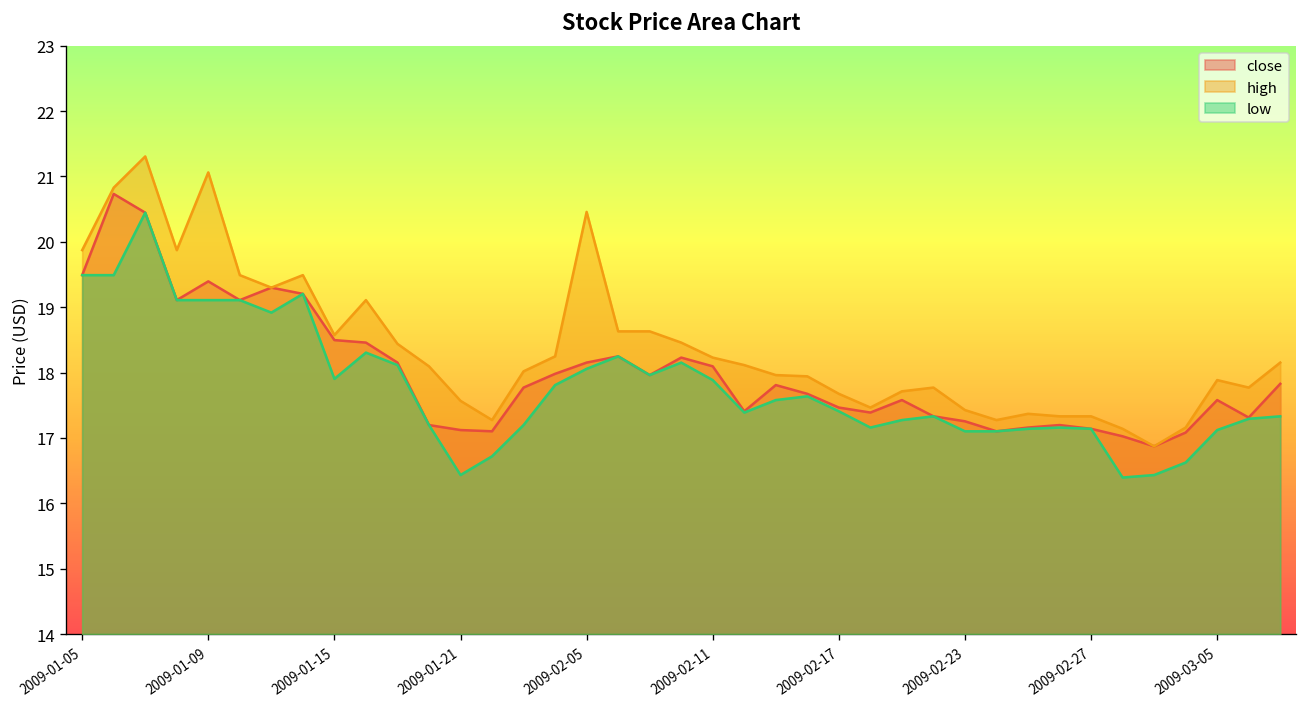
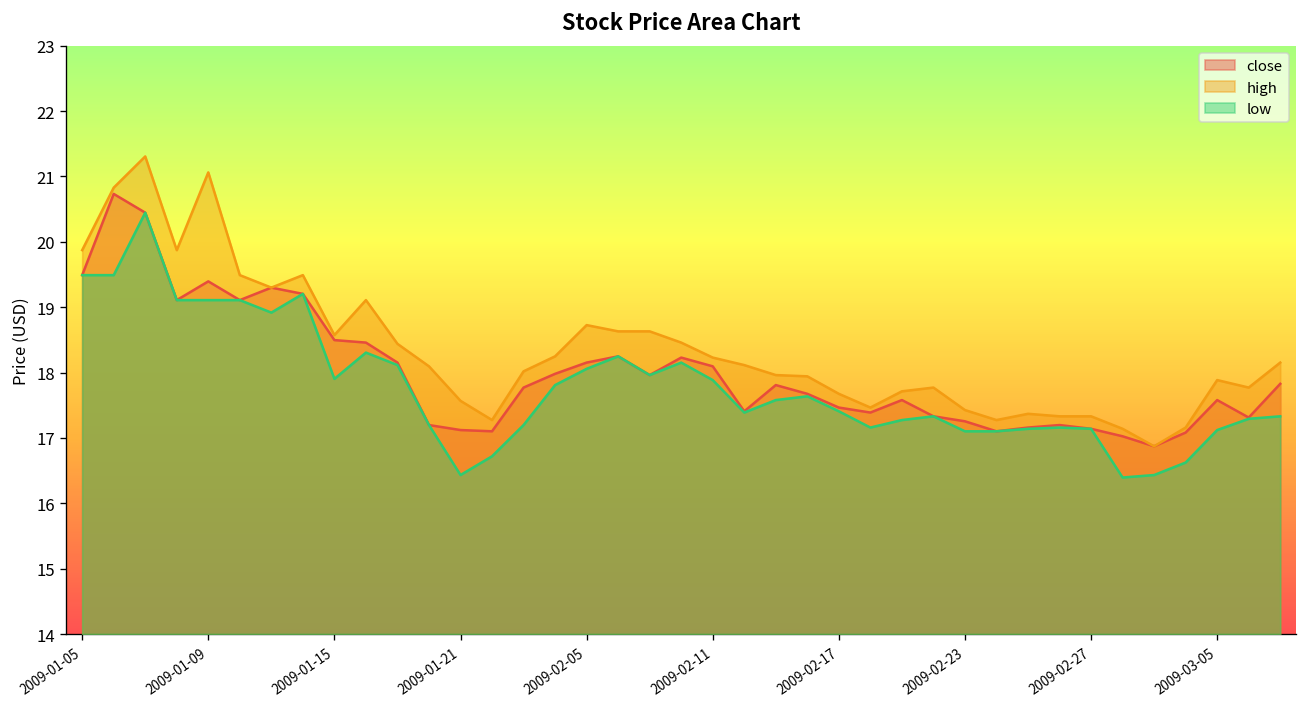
  {
    "close": {
      "2009-01-09": 19.4,
      "2009-01-15": 18.5,
      "2009-01-21": 17.1,
      "2009-02-05": 18.2,
      "2009-02-11": 18.1,
      "2009-02-17": 17.5,
      "2009-02-23": 17.3,
      "2009-03-05": 17.6
    },
    "high": {
      "2009-01-05": 19.9,
      "2009-01-09": 21.1,
      "2009-01-15": 18.6,
      "2009-01-21": 17.6,
-     "2009-02-05": 20.5,
+     "2009-02-05": 18.7,
      "2009-02-11": 18.2,
      "2009-02-17": 17.7,
      "2009-02-23": 17.4,
      "2009-02-27": 17.3,
      "2009-03-05": 17.9
    },
    "low": {
      "2009-01-09": 19.1,
      "2009-01-15": 17.9,
      "2009-01-21": 16.4,
      "2009-02-05": 18.1,
      "2009-02-11": 17.9,
      "2009-02-17": 17.4,
      "2009-02-23": 17.1,
      "2009-03-05": 17.1
    }
  }
